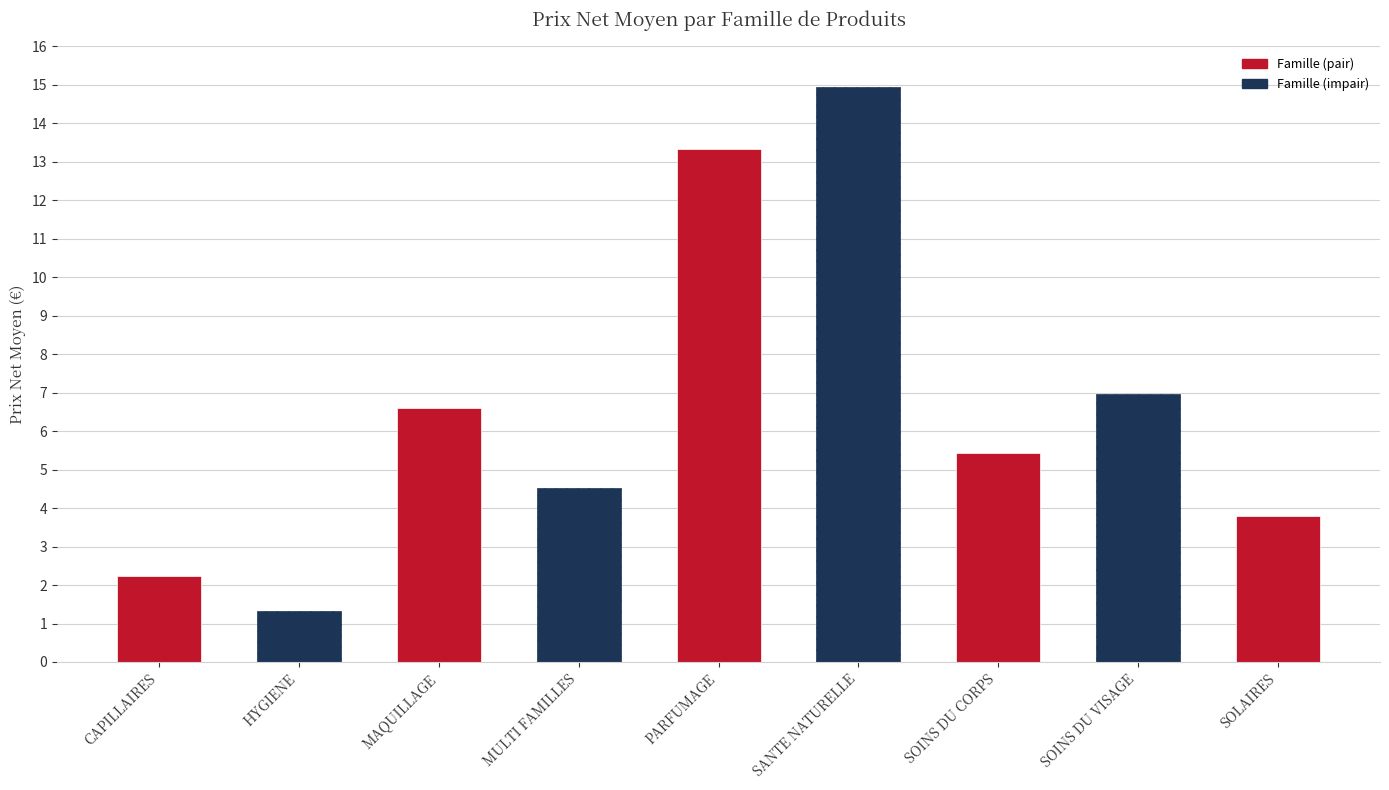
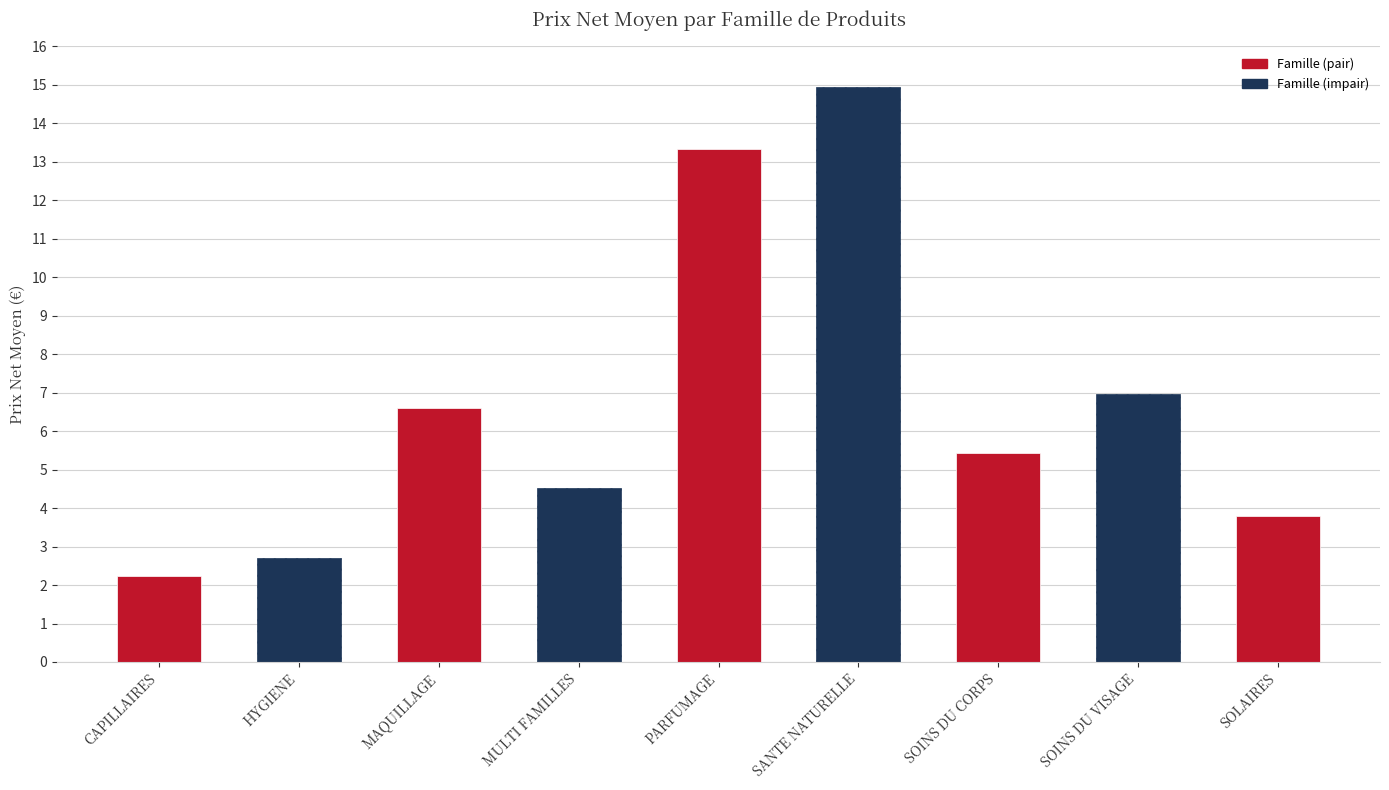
  {
    "CAPILLAIRES": 2.2,
-   "HYGIENE": 1.3,
+   "HYGIENE": 2.7,
    "MAQUILLAGE": 6.6,
    "MULTI FAMILLES": 4.5,
    "PARFUMAGE": 13.3,
    "SANTE NATURELLE": 15.0,
    "SOINS DU CORPS": 5.4,
    "SOINS DU VISAGE": 7.0,
    "SOLAIRES": 3.8
  }
